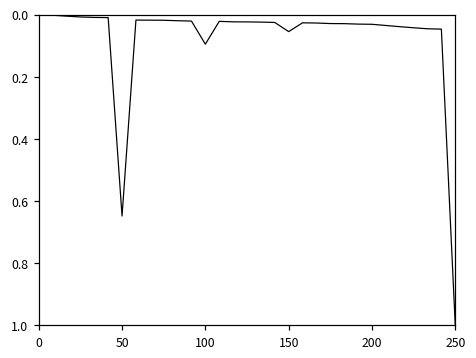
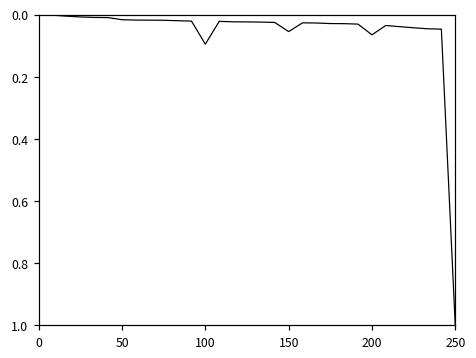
  {
    "0": 0.00,
-   "50": 0.65,
+   "50": 0.02,
    "100": 0.09,
    "150": 0.05,
-   "200": 0.03,
+   "200": 0.06,
    "250": 1.00
  }
